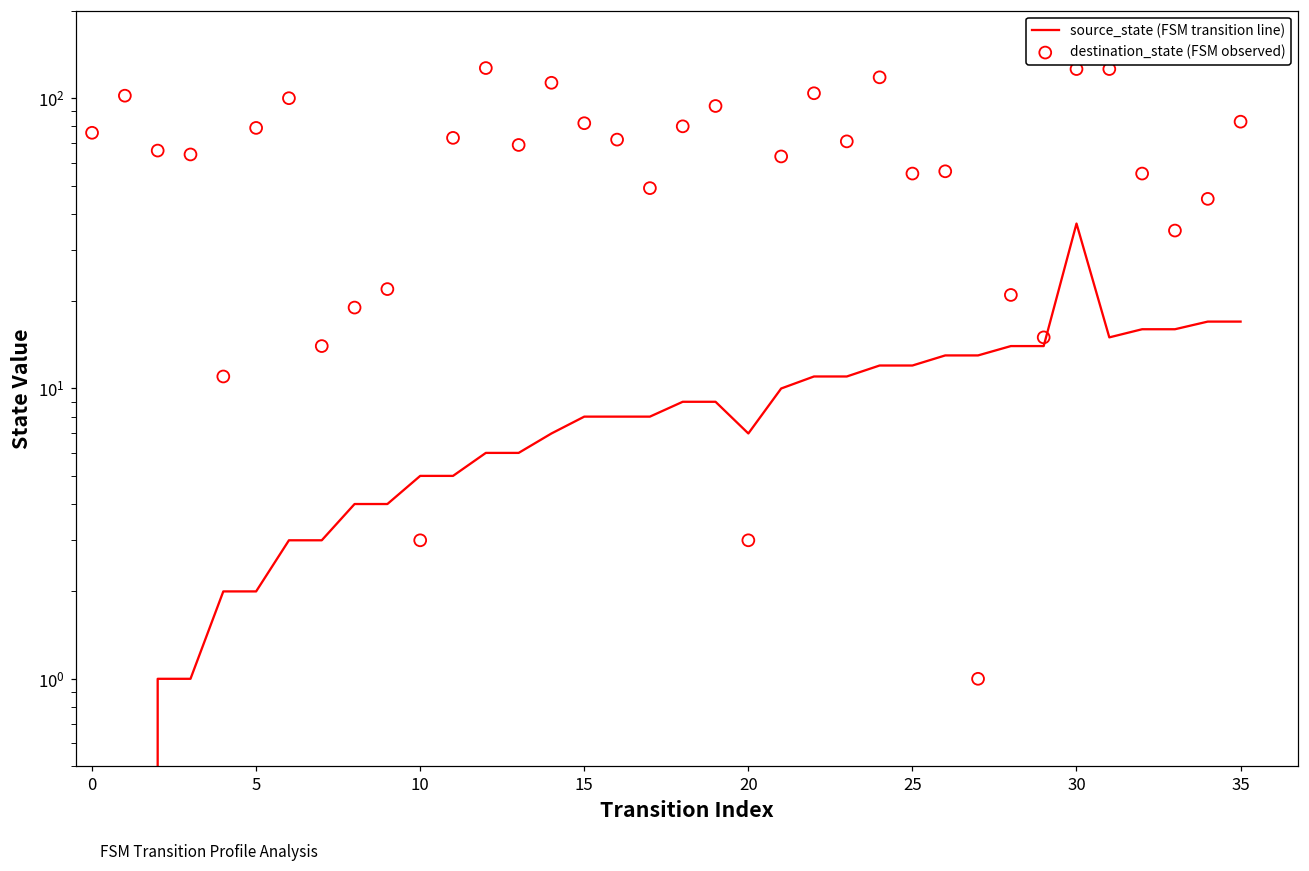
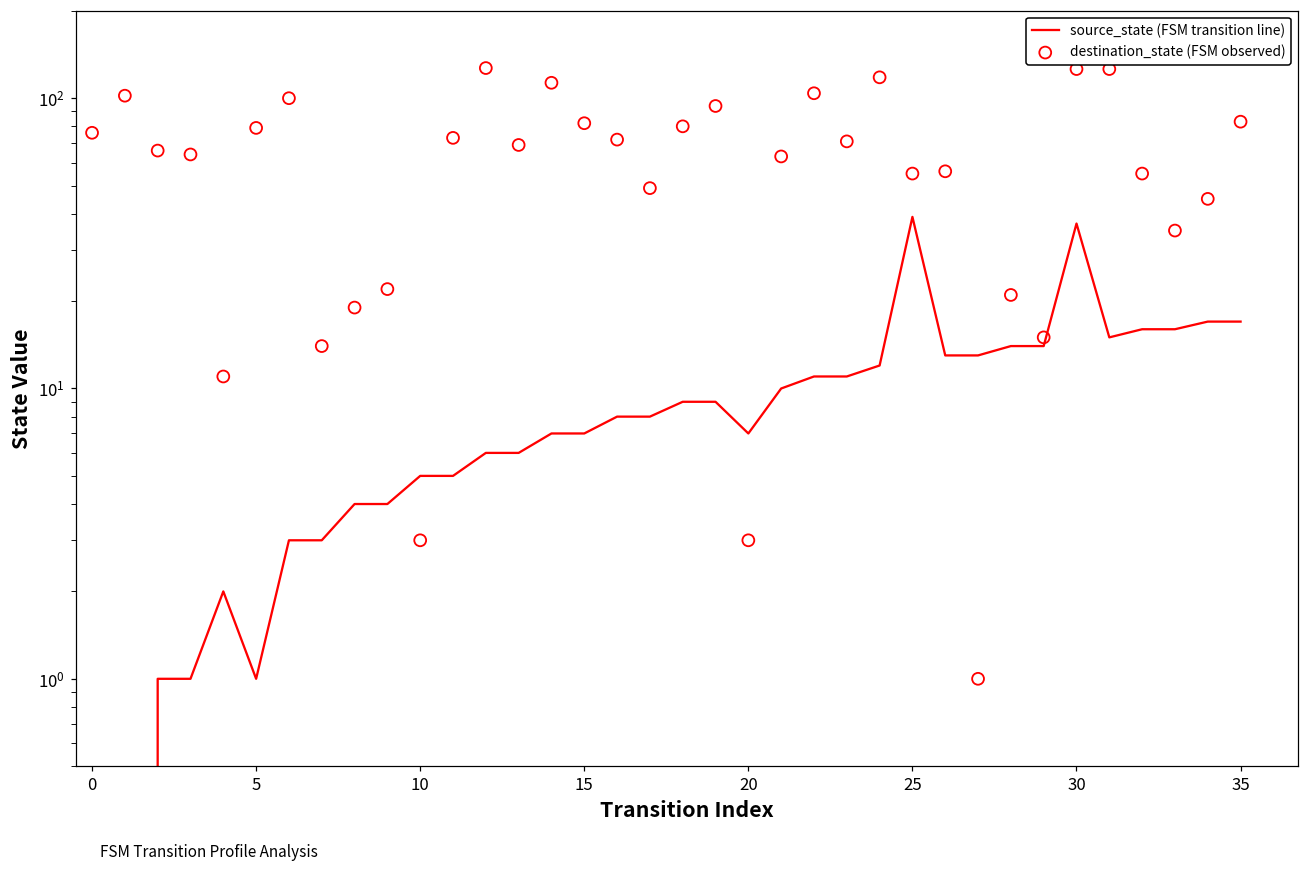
  {
    "source_state (FSM transition line)": {
-     "5": 2,
+     "5": 1,
      "10": 5,
-     "15": 8,
+     "15": 7,
      "20": 7,
-     "25": 12,
+     "25": 39,
      "30": 37,
      "35": 17
    }
  }
